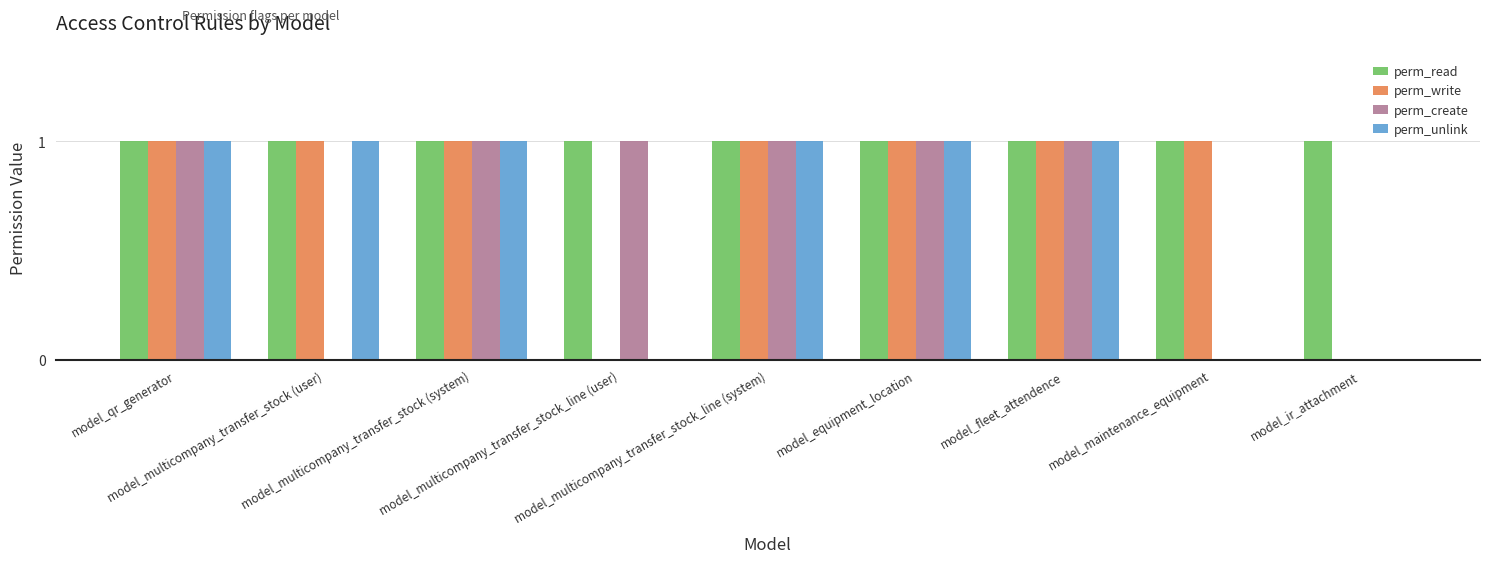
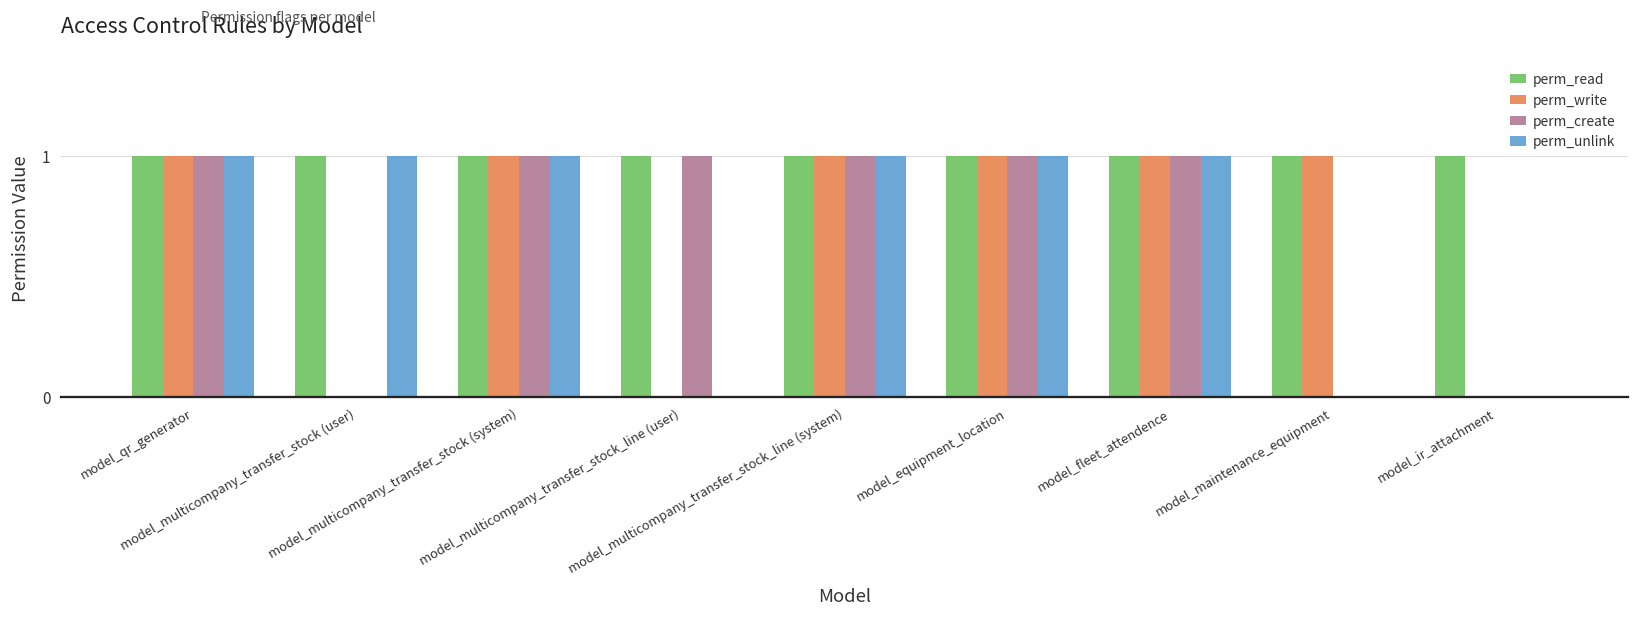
  {
    "perm_read": {
      "model_qr_generator": 1,
      "model_multicompany_transfer_stock (user)": 1,
      "model_multicompany_transfer_stock (system)": 1,
      "model_multicompany_transfer_stock_line (user)": 1,
      "model_multicompany_transfer_stock_line (system)": 1,
      "model_equipment_location": 1,
      "model_fleet_attendence": 1,
      "model_maintenance_equipment": 1,
      "model_ir_attachment": 1
    },
    "perm_write": {
      "model_qr_generator": 1,
-     "model_multicompany_transfer_stock (user)": 1,
+     "model_multicompany_transfer_stock (user)": 0,
      "model_multicompany_transfer_stock (system)": 1,
      "model_multicompany_transfer_stock_line (user)": 0,
      "model_multicompany_transfer_stock_line (system)": 1,
      "model_equipment_location": 1,
      "model_fleet_attendence": 1,
      "model_maintenance_equipment": 1,
      "model_ir_attachment": 0
    },
    "perm_create": {
      "model_qr_generator": 1,
      "model_multicompany_transfer_stock (user)": 0,
      "model_multicompany_transfer_stock (system)": 1,
      "model_multicompany_transfer_stock_line (user)": 1,
      "model_multicompany_transfer_stock_line (system)": 1,
      "model_equipment_location": 1,
      "model_fleet_attendence": 1,
      "model_maintenance_equipment": 0,
      "model_ir_attachment": 0
    },
    "perm_unlink": {
      "model_qr_generator": 1,
      "model_multicompany_transfer_stock (user)": 1,
      "model_multicompany_transfer_stock (system)": 1,
      "model_multicompany_transfer_stock_line (user)": 0,
      "model_multicompany_transfer_stock_line (system)": 1,
      "model_equipment_location": 1,
      "model_fleet_attendence": 1,
      "model_maintenance_equipment": 0,
      "model_ir_attachment": 0
    }
  }
